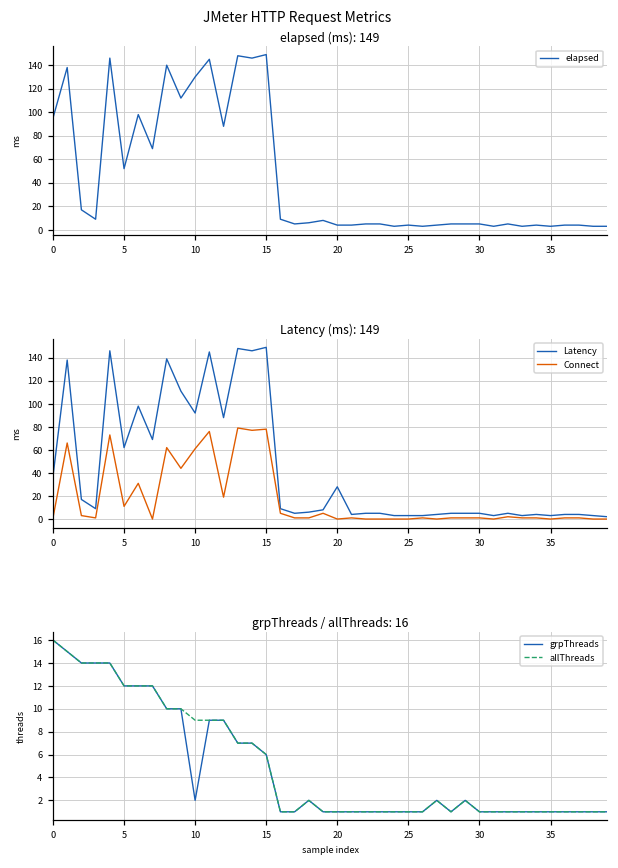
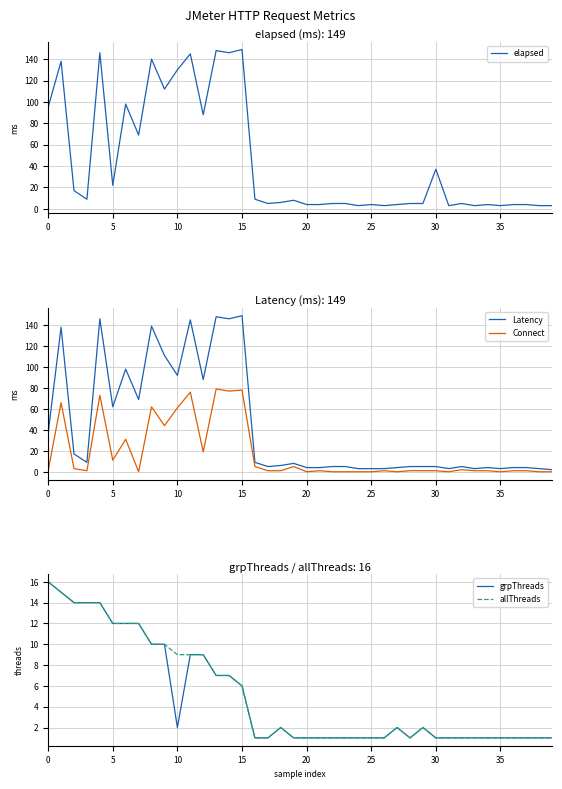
  {
    "elapsed (ms): 149": {
      "0": 95,
-     "5": 52,
+     "5": 22,
      "10": 130,
      "15": 149,
      "20": 4,
      "25": 4,
-     "30": 5,
+     "30": 37,
      "35": 3
    },
    "Latency (ms): 149": {
      "Latency": {
        "0": 37,
        "5": 62,
        "10": 92,
        "15": 149,
-       "20": 28,
+       "20": 4,
        "25": 3,
        "30": 5,
        "35": 3
      },
      "Connect": {
        "0": 1,
        "5": 11,
        "10": 61,
        "15": 78,
        "20": 0,
        "25": 0,
        "30": 1,
        "35": 0
      }
    },
    "grpThreads / allThreads: 16": {
      "grpThreads": {
        "10": 2.0
      },
      "allThreads": {
        "10": 9.0
      }
    }
  }
